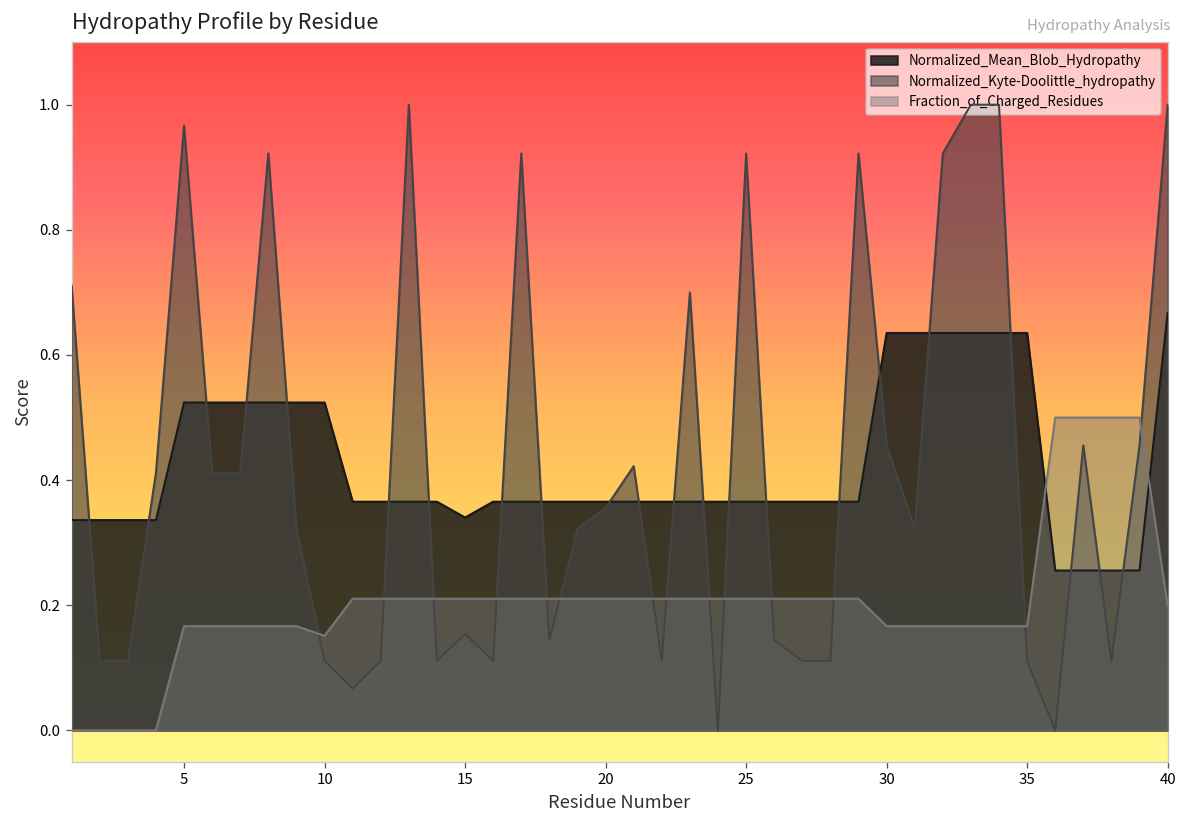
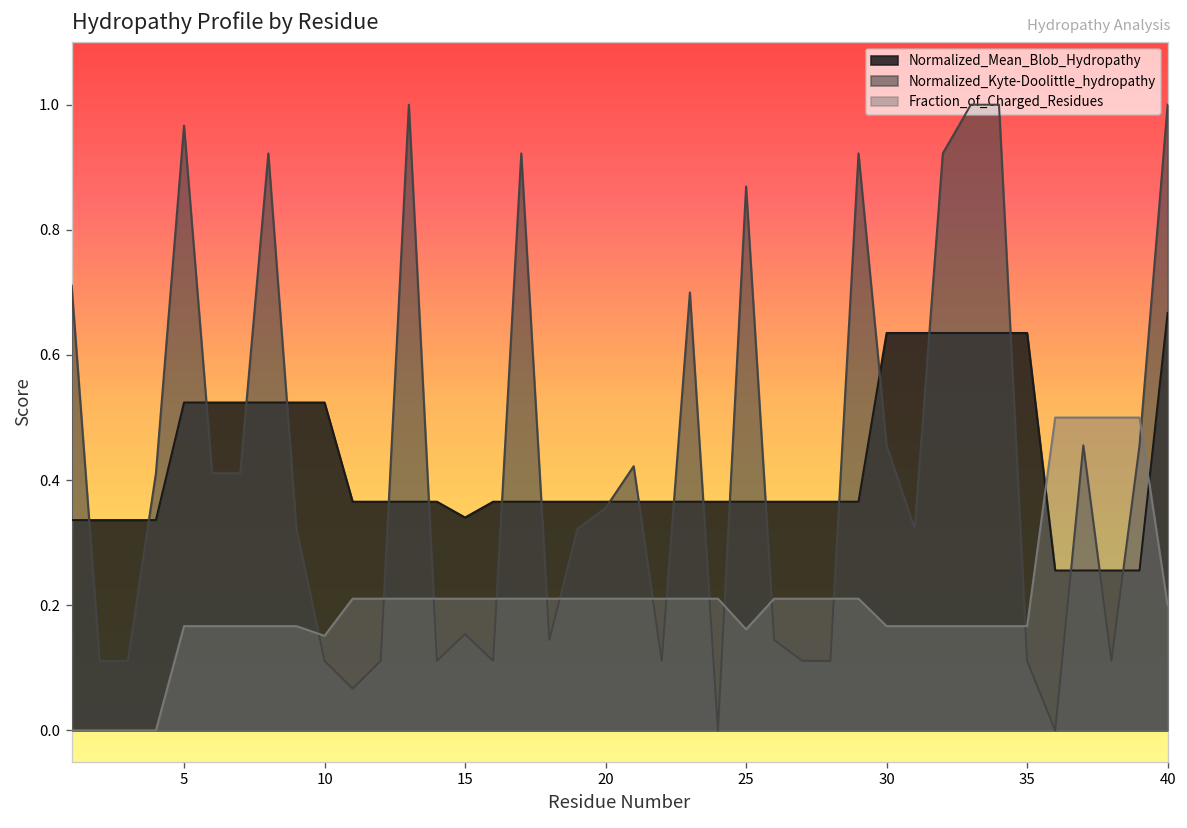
  {
    "Normalized_Mean_Blob_Hydropathy": {
      "5": 0.52,
      "10": 0.52,
      "15": 0.34,
      "20": 0.37,
      "25": 0.37,
      "30": 0.64,
      "35": 0.64,
      "40": 0.67
    },
    "Normalized_Kyte-Doolittle_hydropathy": {
      "5": 0.97,
      "10": 0.11,
      "15": 0.15,
      "20": 0.36,
-     "25": 0.92,
+     "25": 0.87,
      "30": 0.46,
      "35": 0.11,
      "40": 1.00
    },
    "Fraction_of_Charged_Residues": {
      "5": 0.17,
      "10": 0.15,
      "15": 0.21,
      "20": 0.21,
-     "25": 0.21,
+     "25": 0.16,
      "30": 0.17,
      "35": 0.17,
      "40": 0.20
    }
  }
